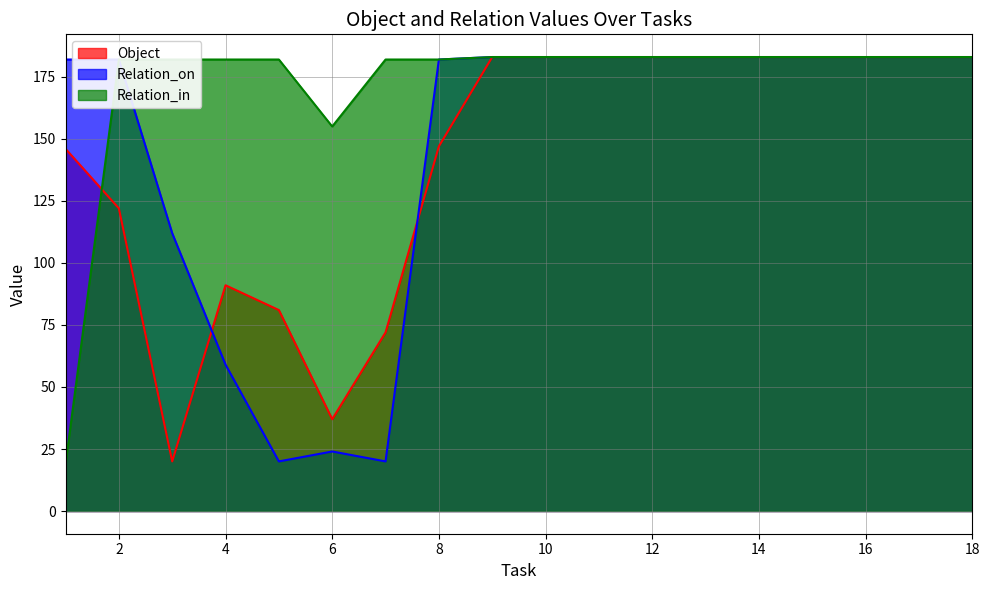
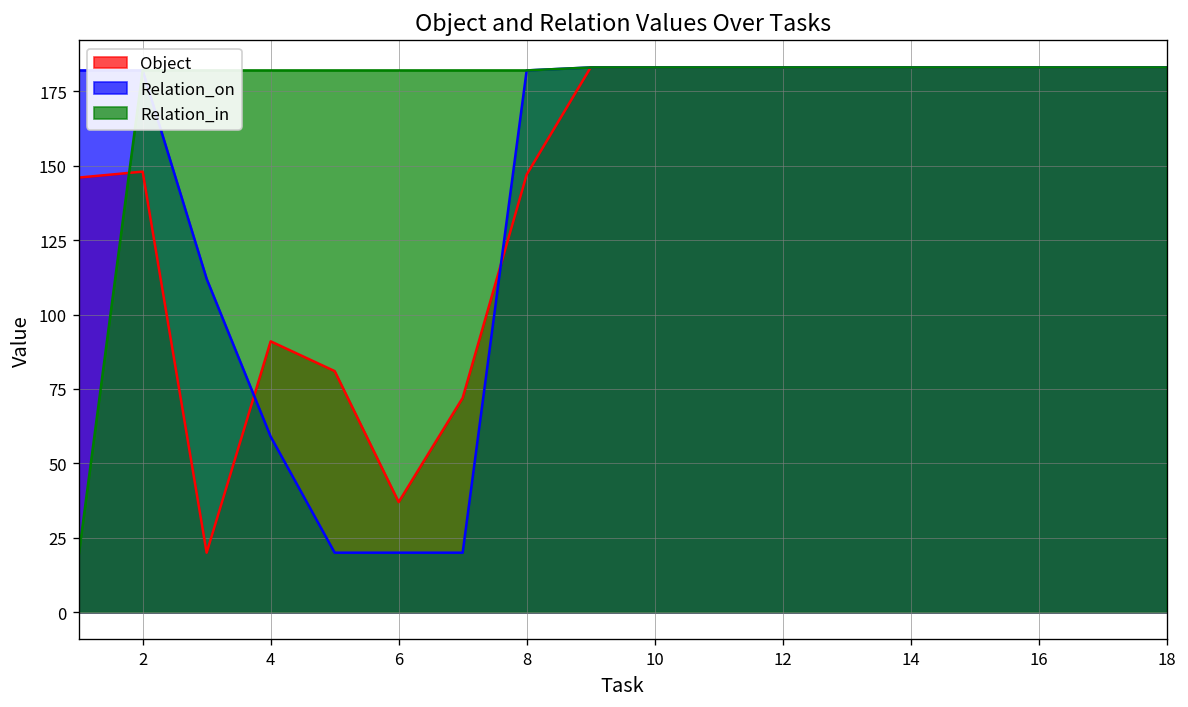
  {
    "Object": {
-     "2": 122,
+     "2": 148,
      "4": 91,
      "6": 37,
      "8": 147
    },
    "Relation_on": {
      "4": 59,
-     "6": 24
+     "6": 20
    },
    "Relation_in": {
      "4": 182,
-     "6": 155
+     "6": 182
    }
  }
